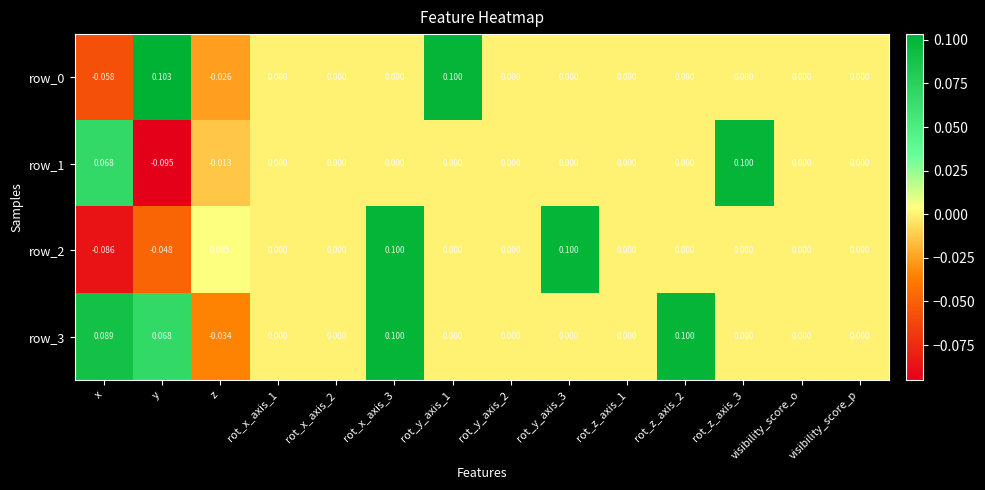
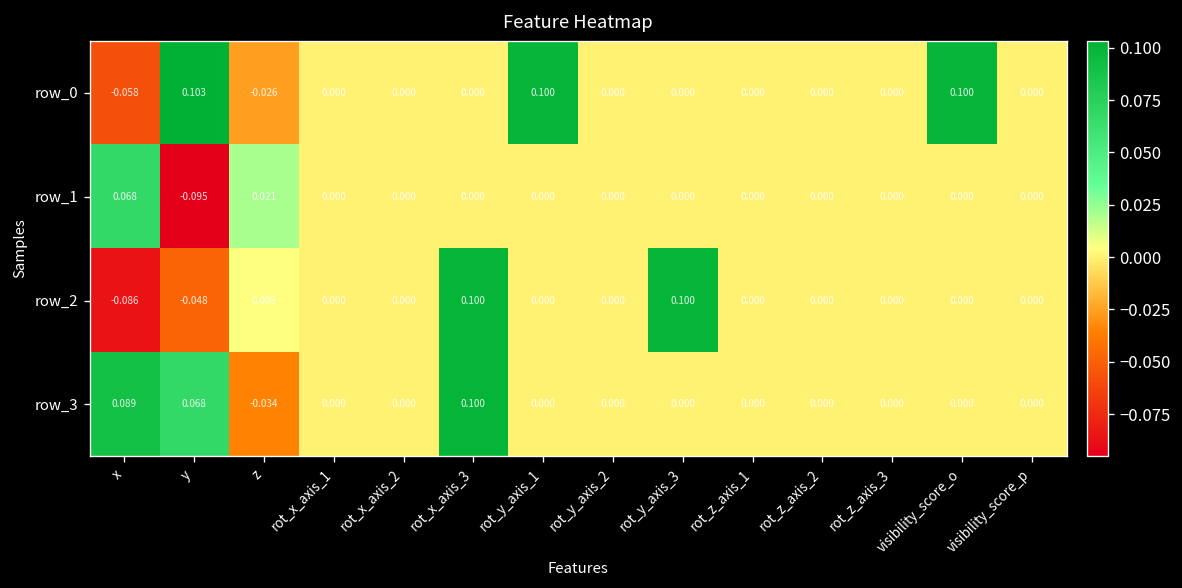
  {
    "row_0": {
      "x": -0.058,
      "y": 0.103,
      "z": -0.026,
      "rot_x_axis_1": 0.000,
      "rot_x_axis_2": 0.000,
      "rot_x_axis_3": 0.000,
      "rot_y_axis_1": 0.100,
      "rot_y_axis_2": 0.000,
      "rot_y_axis_3": 0.000,
      "rot_z_axis_1": 0.000,
      "rot_z_axis_2": 0.000,
      "rot_z_axis_3": 0.000,
-     "visibility_score_o": 0.000,
+     "visibility_score_o": 0.100,
      "visibility_score_p": 0.000
    },
    "row_1": {
      "x": 0.068,
      "y": -0.095,
-     "z": -0.013,
+     "z": 0.021,
      "rot_x_axis_1": 0.000,
      "rot_x_axis_2": 0.000,
      "rot_x_axis_3": 0.000,
      "rot_y_axis_1": 0.000,
      "rot_y_axis_2": 0.000,
      "rot_y_axis_3": 0.000,
      "rot_z_axis_1": 0.000,
      "rot_z_axis_2": 0.000,
-     "rot_z_axis_3": 0.100,
+     "rot_z_axis_3": 0.000,
      "visibility_score_o": 0.000,
      "visibility_score_p": 0.000
    },
    "row_2": {
      "x": -0.086,
      "y": -0.048,
      "z": 0.005,
      "rot_x_axis_1": 0.000,
      "rot_x_axis_2": 0.000,
      "rot_x_axis_3": 0.100,
      "rot_y_axis_1": 0.000,
      "rot_y_axis_2": 0.000,
      "rot_y_axis_3": 0.100,
      "rot_z_axis_1": 0.000,
      "rot_z_axis_2": 0.000,
      "rot_z_axis_3": 0.000,
      "visibility_score_o": 0.000,
      "visibility_score_p": 0.000
    },
    "row_3": {
      "x": 0.089,
      "y": 0.068,
      "z": -0.034,
      "rot_x_axis_1": 0.000,
      "rot_x_axis_2": 0.000,
      "rot_x_axis_3": 0.100,
      "rot_y_axis_1": 0.000,
      "rot_y_axis_2": 0.000,
      "rot_y_axis_3": 0.000,
      "rot_z_axis_1": 0.000,
-     "rot_z_axis_2": 0.100,
+     "rot_z_axis_2": 0.000,
      "rot_z_axis_3": 0.000,
      "visibility_score_o": 0.000,
      "visibility_score_p": 0.000
    }
  }
